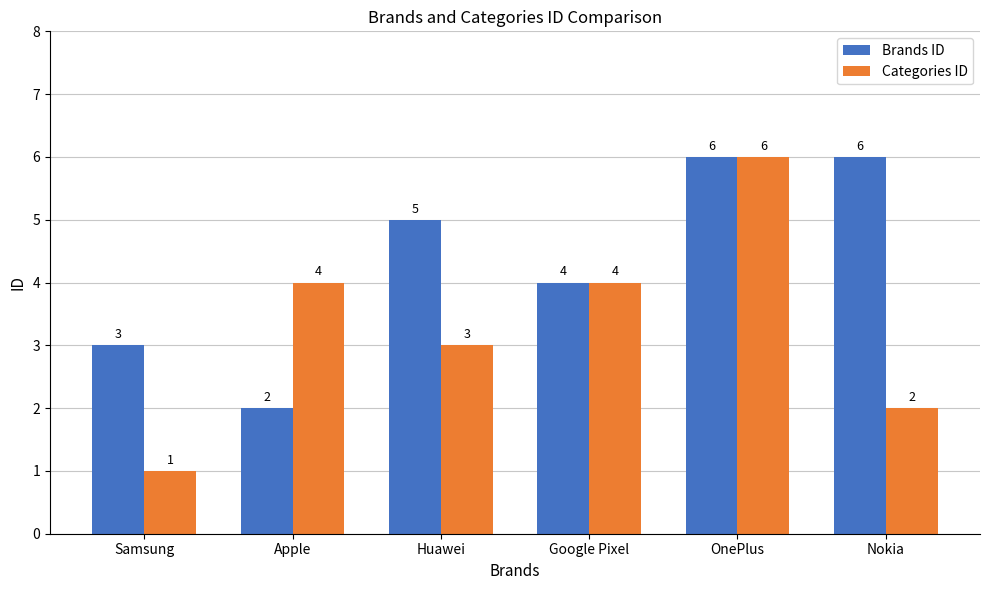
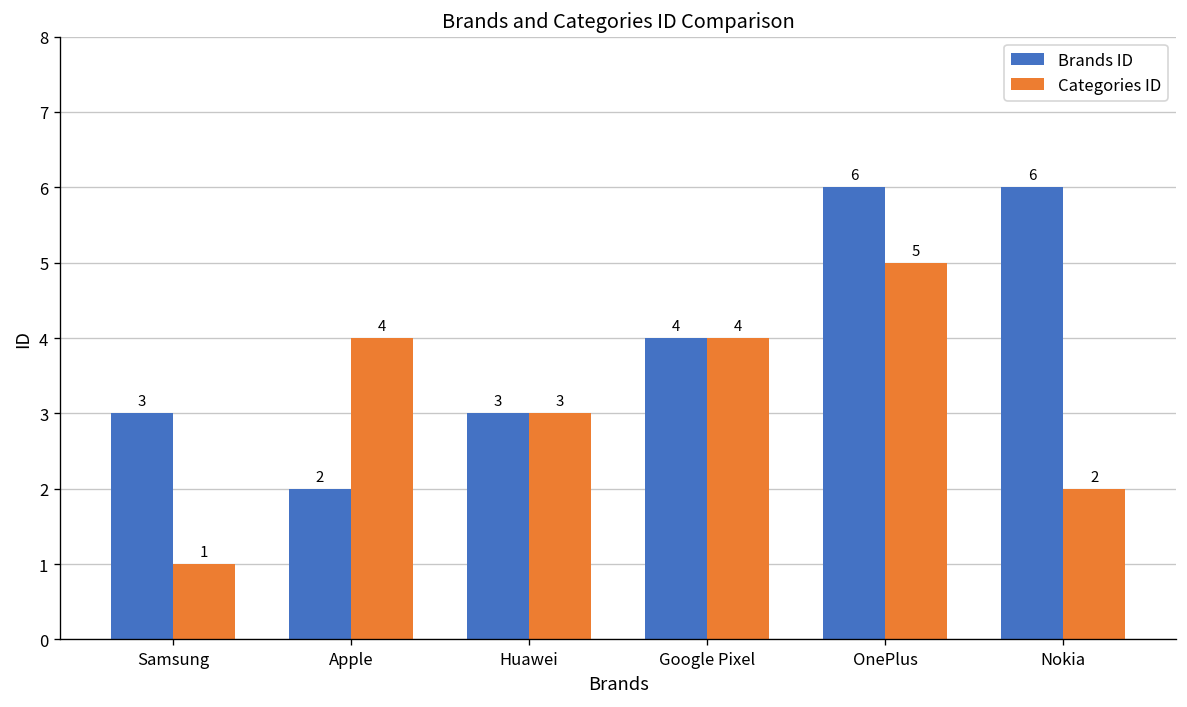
  {
    "Brands ID": {
      "Samsung": 3,
      "Apple": 2,
-     "Huawei": 5,
+     "Huawei": 3,
      "Google Pixel": 4,
      "OnePlus": 6,
      "Nokia": 6
    },
    "Categories ID": {
      "Samsung": 1,
      "Apple": 4,
      "Huawei": 3,
      "Google Pixel": 4,
-     "OnePlus": 6,
+     "OnePlus": 5,
      "Nokia": 2
    }
  }
